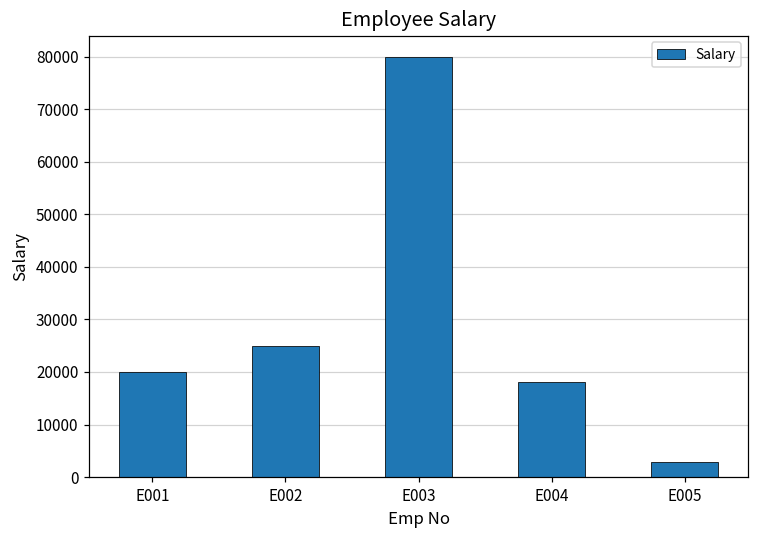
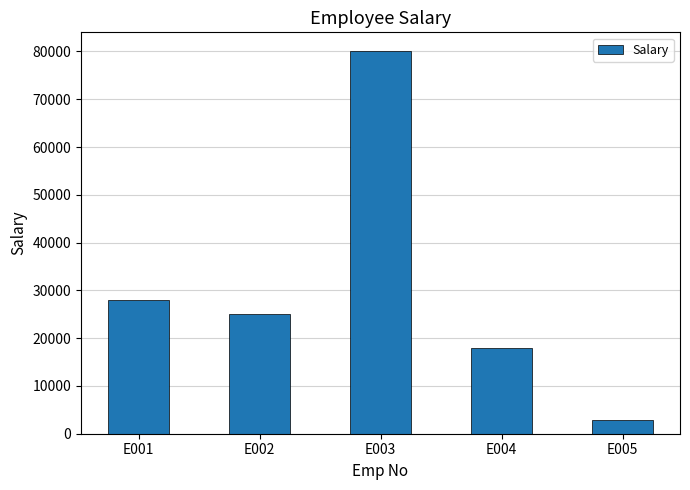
  {
-   "E001": 20000,
+   "E001": 28000,
    "E002": 25000,
    "E003": 80000,
    "E004": 18000,
    "E005": 3000
  }
